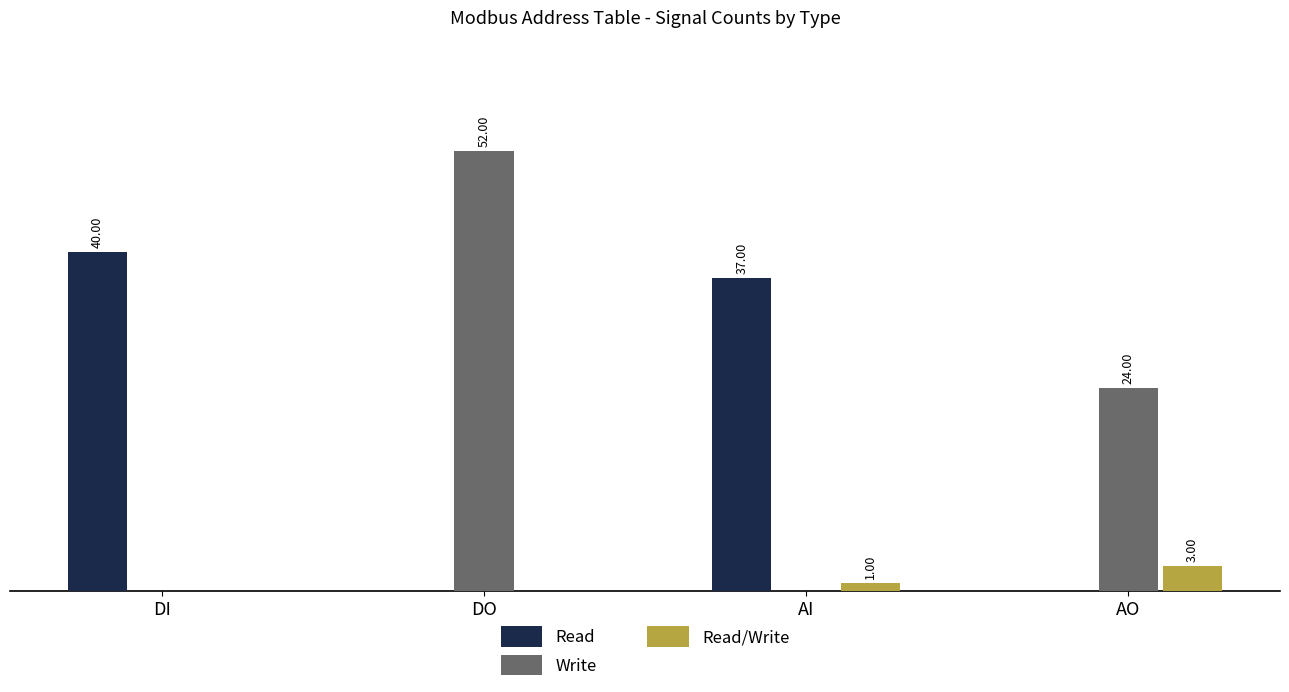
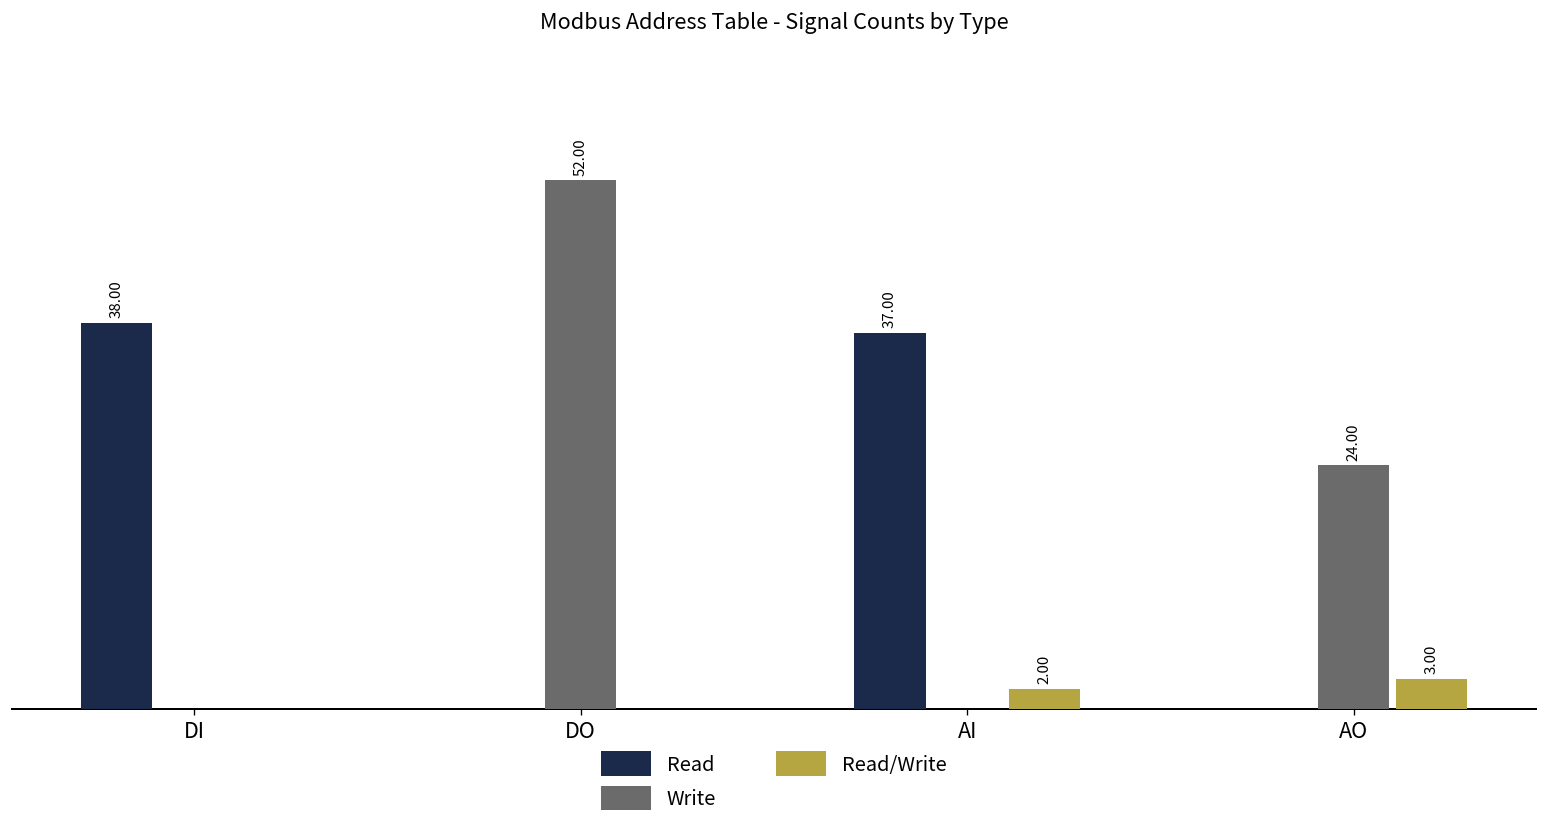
  {
    "Read": {
-     "DI": 40.00,
+     "DI": 38.00,
      "AI": 37.00
    },
    "Write": {
      "DO": 52.00,
      "AO": 24.00
    },
    "Read/Write": {
-     "AI": 1.00,
+     "AI": 2.00,
      "AO": 3.00
    }
  }
